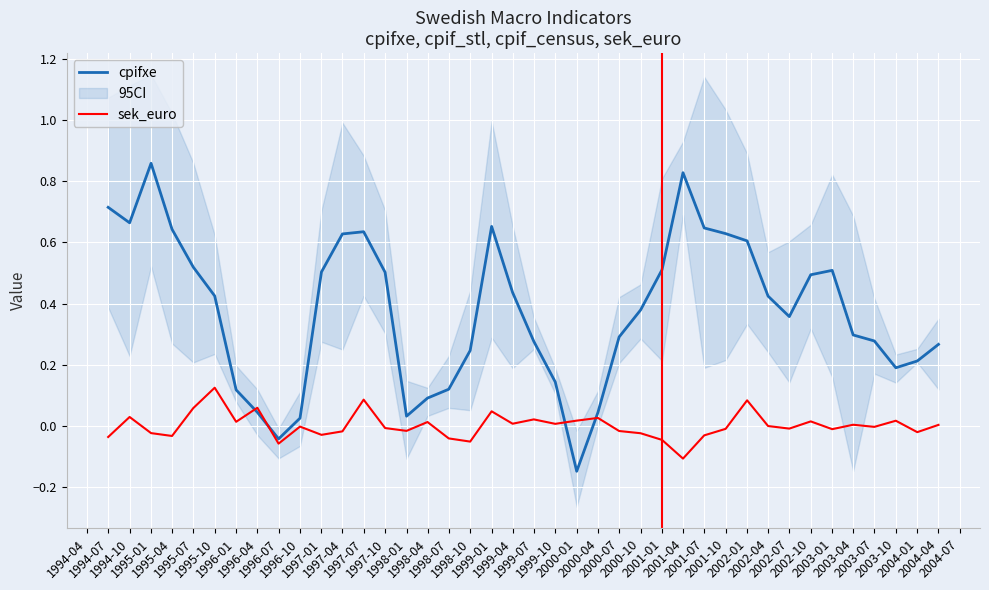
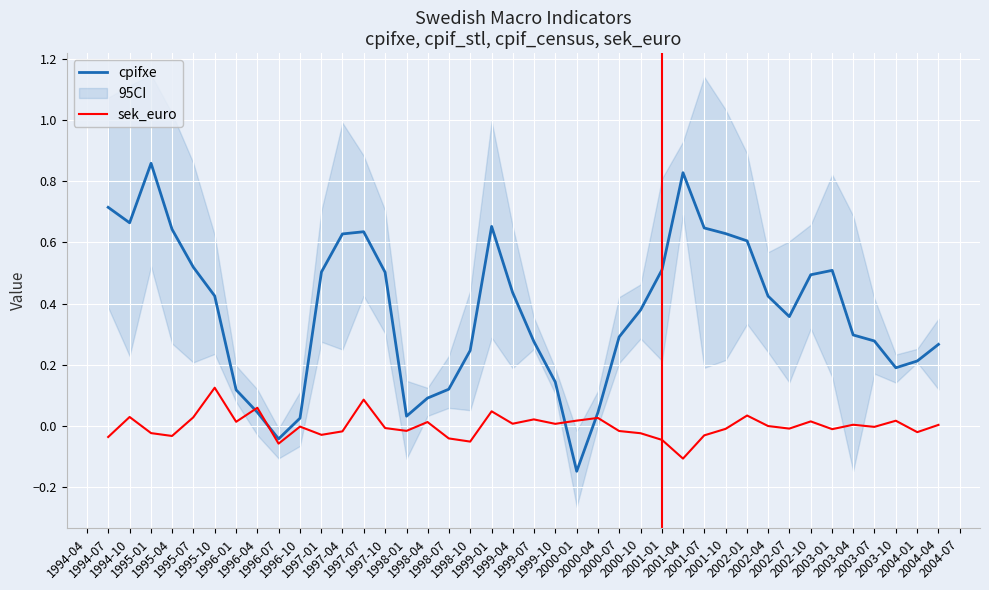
  {
    "sek_euro": {
      "1994-07": -0.04,
      "1994-10": 0.03,
      "1995-01": -0.02,
      "1995-04": -0.03,
-     "1995-07": 0.06,
+     "1995-07": 0.03,
      "1995-10": 0.13,
      "1996-01": 0.01,
      "1996-04": 0.06,
      "1996-07": -0.06,
      "1996-10": 0.00,
      "1997-01": -0.03,
      "1997-04": -0.02,
      "1997-07": 0.09,
      "1997-10": -0.01,
      "1998-01": -0.02,
      "1998-04": 0.01,
      "1998-07": -0.04,
      "1998-10": -0.05,
      "1999-01": 0.05,
      "1999-04": 0.01,
      "1999-07": 0.02,
      "1999-10": 0.01,
      "2000-01": 0.02,
      "2000-04": 0.03,
      "2000-07": -0.02,
      "2000-10": -0.02,
      "2001-01": -0.05,
      "2001-04": -0.11,
      "2001-07": -0.03,
      "2001-10": -0.01,
-     "2002-01": 0.08,
+     "2002-01": 0.03,
      "2002-04": 0.00,
      "2002-07": -0.01,
      "2002-10": 0.02,
      "2003-01": -0.01,
      "2003-04": 0.00,
      "2003-07": 0.00,
      "2003-10": 0.02,
      "2004-01": -0.02,
      "2004-04": 0.00
    }
  }
